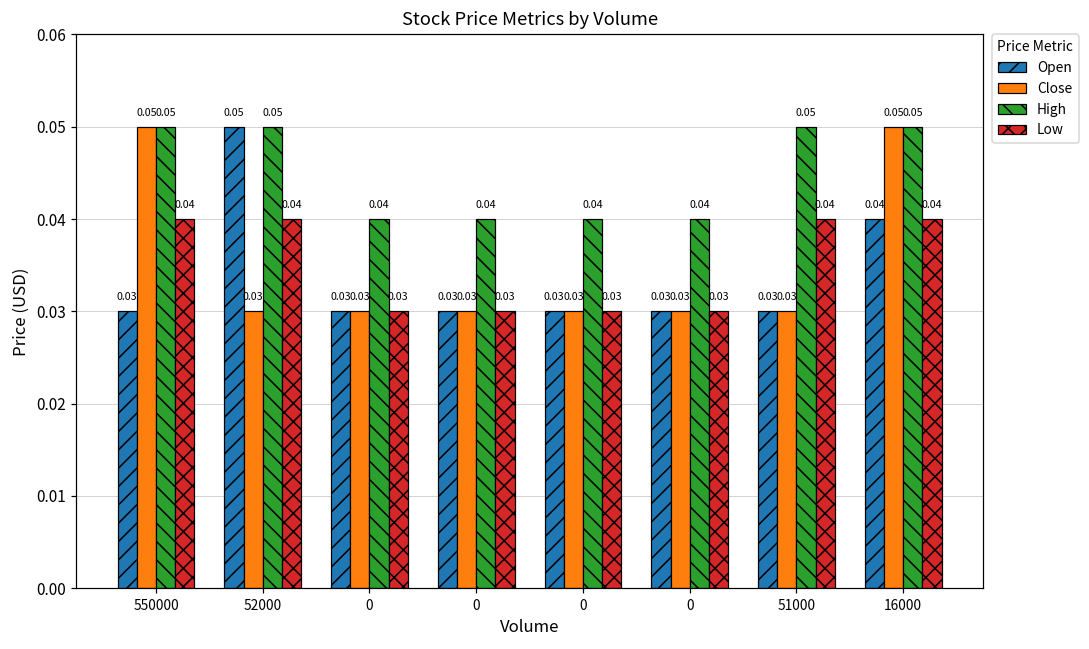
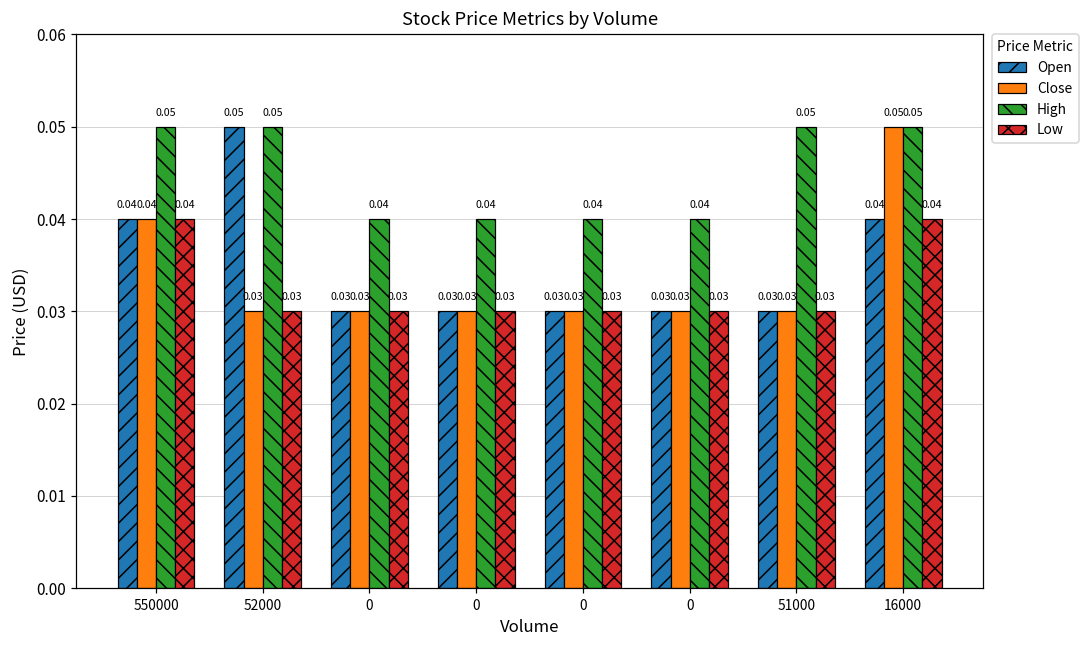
  {
    "Open": {
-     "550000": 0.03,
+     "550000": 0.04,
      "52000": 0.05,
      "51000": 0.03,
      "16000": 0.04
    },
    "Close": {
-     "550000": 0.05,
+     "550000": 0.04,
      "52000": 0.03,
      "51000": 0.03,
      "16000": 0.05
    },
    "High": {
      "550000": 0.05,
      "52000": 0.05,
      "51000": 0.05,
      "16000": 0.05
    },
    "Low": {
      "550000": 0.04,
-     "52000": 0.04,
-     "51000": 0.04,
+     "52000": 0.03,
+     "51000": 0.03,
      "16000": 0.04
    }
  }
